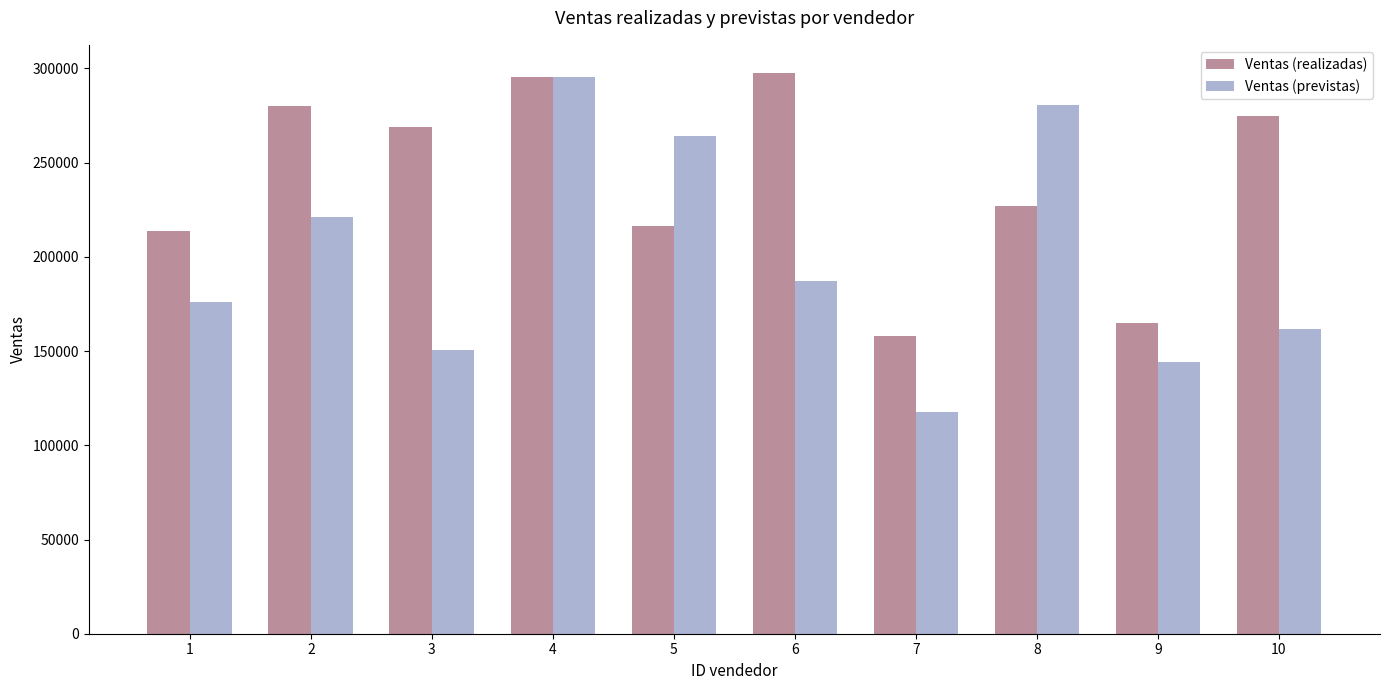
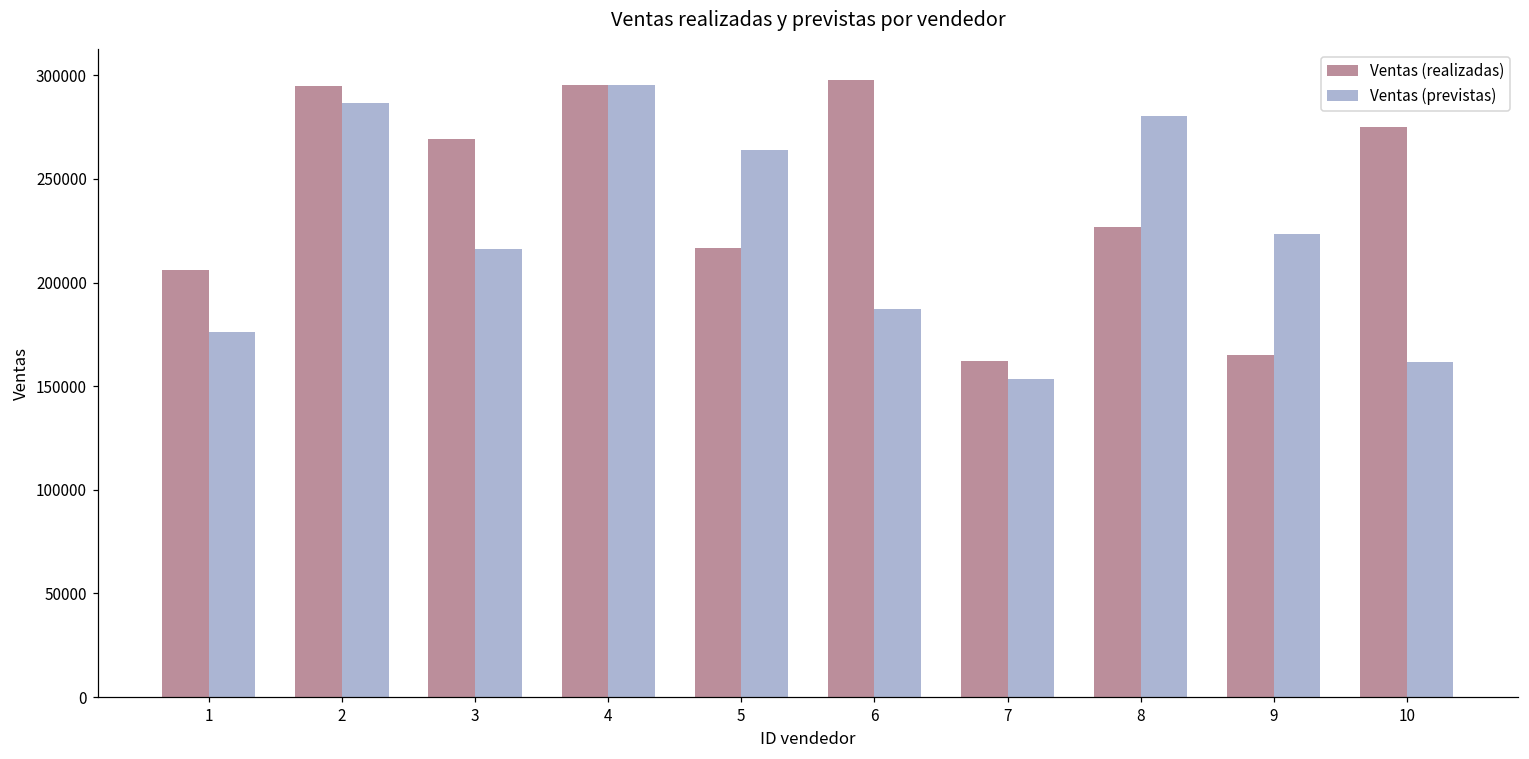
  {
    "Ventas (realizadas)": {
-     "1": 214000,
-     "2": 280000,
+     "1": 206000,
+     "2": 295000,
      "3": 269000,
      "4": 295000,
      "5": 217000,
      "6": 298000,
-     "7": 158000,
+     "7": 162000,
      "8": 227000,
      "9": 165000,
      "10": 275000
    },
    "Ventas (previstas)": {
      "1": 176000,
-     "2": 221000,
-     "3": 151000,
+     "2": 287000,
+     "3": 216000,
      "4": 295000,
      "5": 264000,
      "6": 187000,
-     "7": 118000,
+     "7": 153000,
      "8": 280000,
-     "9": 144000,
+     "9": 224000,
      "10": 162000
    }
  }
